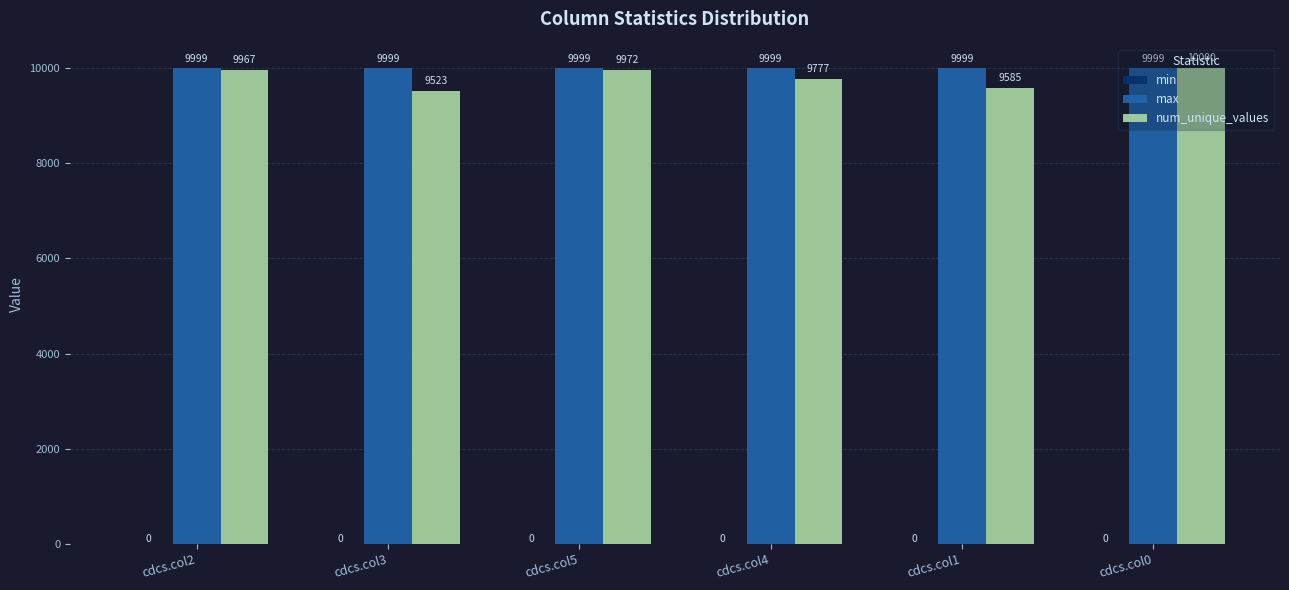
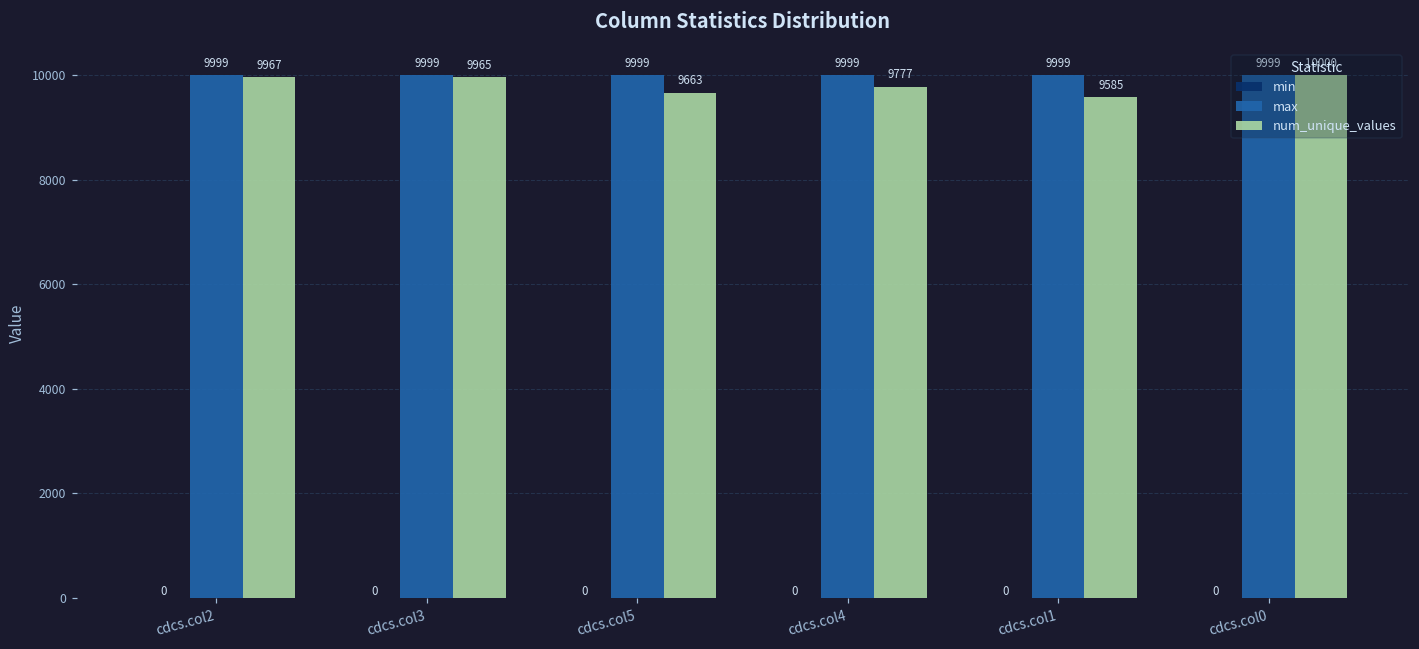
  {
    "min": {
      "cdcs.col2": 0,
      "cdcs.col3": 0,
      "cdcs.col5": 0,
      "cdcs.col4": 0,
      "cdcs.col1": 0,
      "cdcs.col0": 0
    },
    "max": {
      "cdcs.col2": 9999,
      "cdcs.col3": 9999,
      "cdcs.col5": 9999,
      "cdcs.col4": 9999,
      "cdcs.col1": 9999
    },
    "num_unique_values": {
      "cdcs.col2": 9967,
-     "cdcs.col3": 9523,
-     "cdcs.col5": 9972,
+     "cdcs.col3": 9965,
+     "cdcs.col5": 9663,
      "cdcs.col4": 9777,
      "cdcs.col1": 9585
    }
  }
